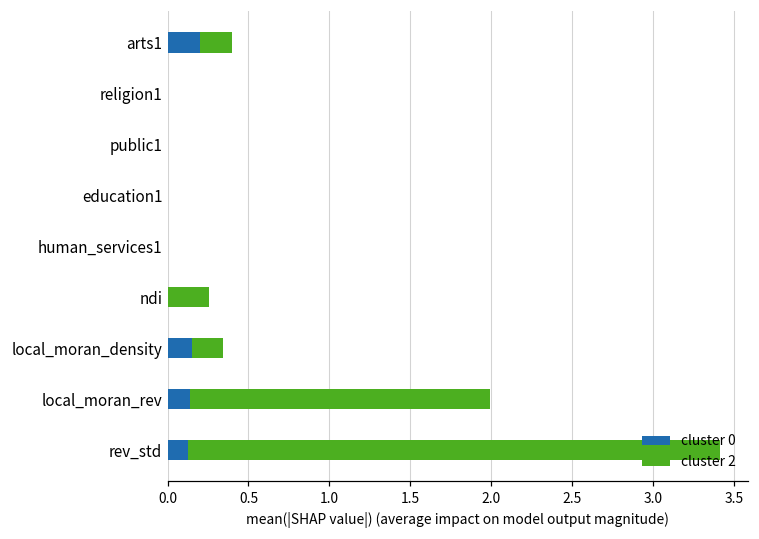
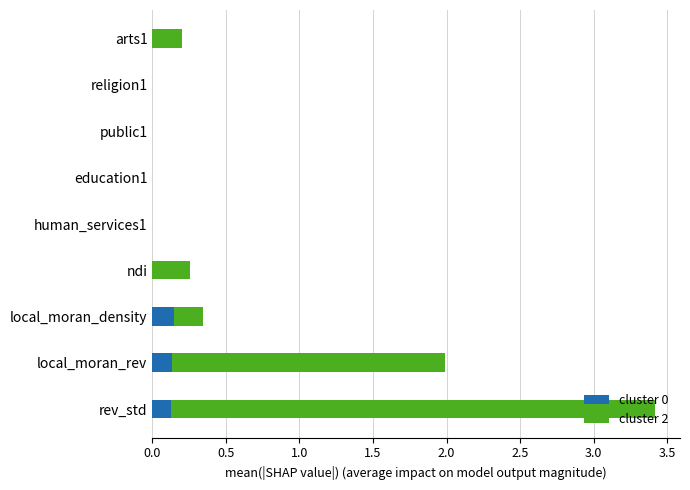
  {
    "cluster 0": {
-     "arts1": 0.2,
+     "arts1": 0.0,
      "religion1": 0.0,
      "public1": 0.0,
      "education1": 0.0,
      "human_services1": 0.0,
      "ndi": 0.0,
      "local_moran_density": 0.15,
      "local_moran_rev": 0.14,
      "rev_std": 0.12
    },
    "cluster 2": {
      "arts1": 0.2,
      "religion1": 0.0,
      "public1": 0.0,
      "education1": 0.0,
      "human_services1": 0.0,
      "ndi": 0.25,
      "local_moran_density": 0.2,
      "local_moran_rev": 1.86,
      "rev_std": 3.3
    }
  }
